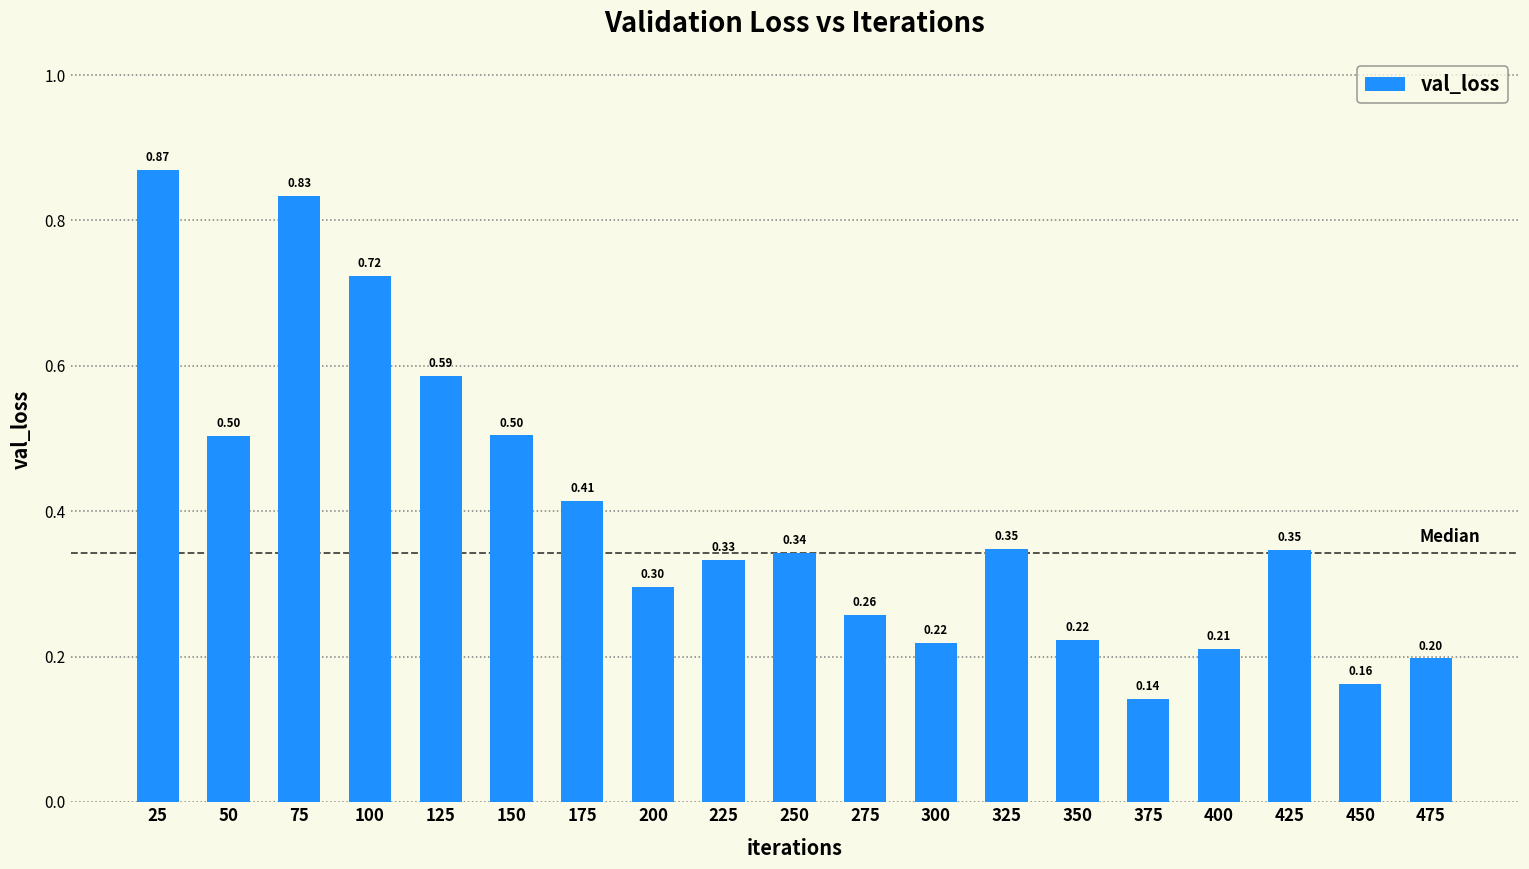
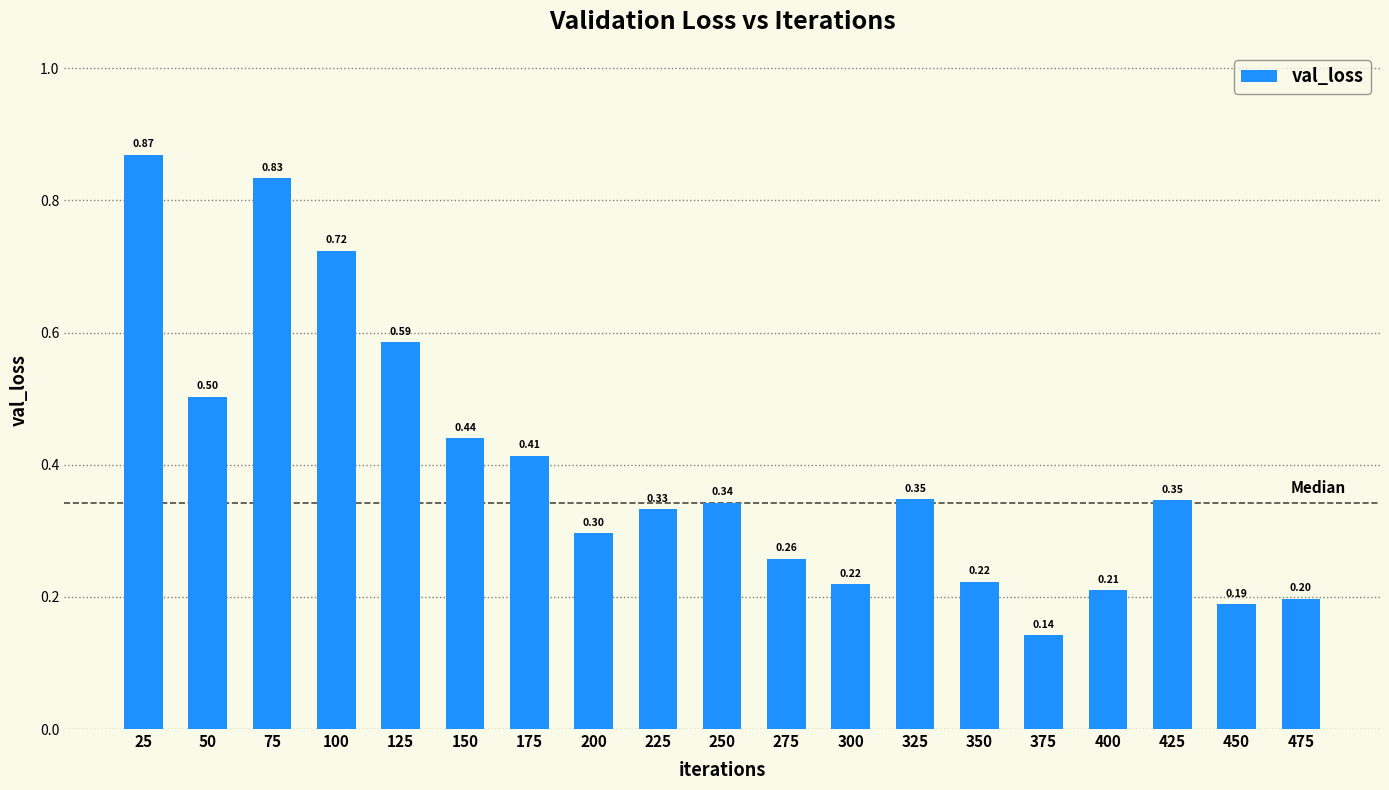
  {
    "25": 0.87,
    "50": 0.50,
    "75": 0.83,
    "100": 0.72,
    "125": 0.59,
-   "150": 0.50,
+   "150": 0.44,
    "175": 0.41,
    "200": 0.30,
    "225": 0.33,
    "250": 0.34,
    "275": 0.26,
    "300": 0.22,
    "325": 0.35,
    "350": 0.22,
    "375": 0.14,
    "400": 0.21,
    "425": 0.35,
-   "450": 0.16,
+   "450": 0.19,
    "475": 0.20
  }
